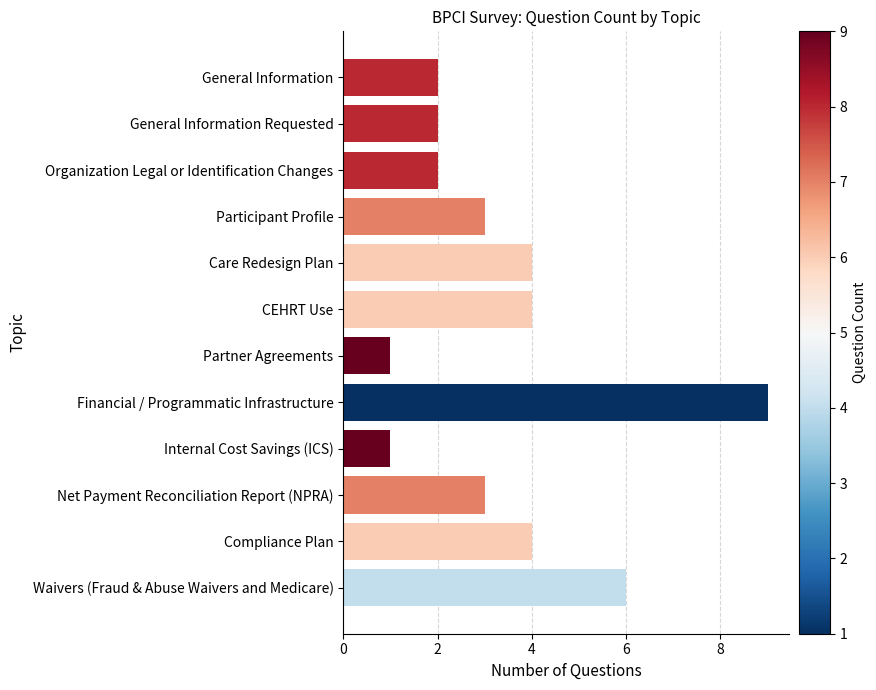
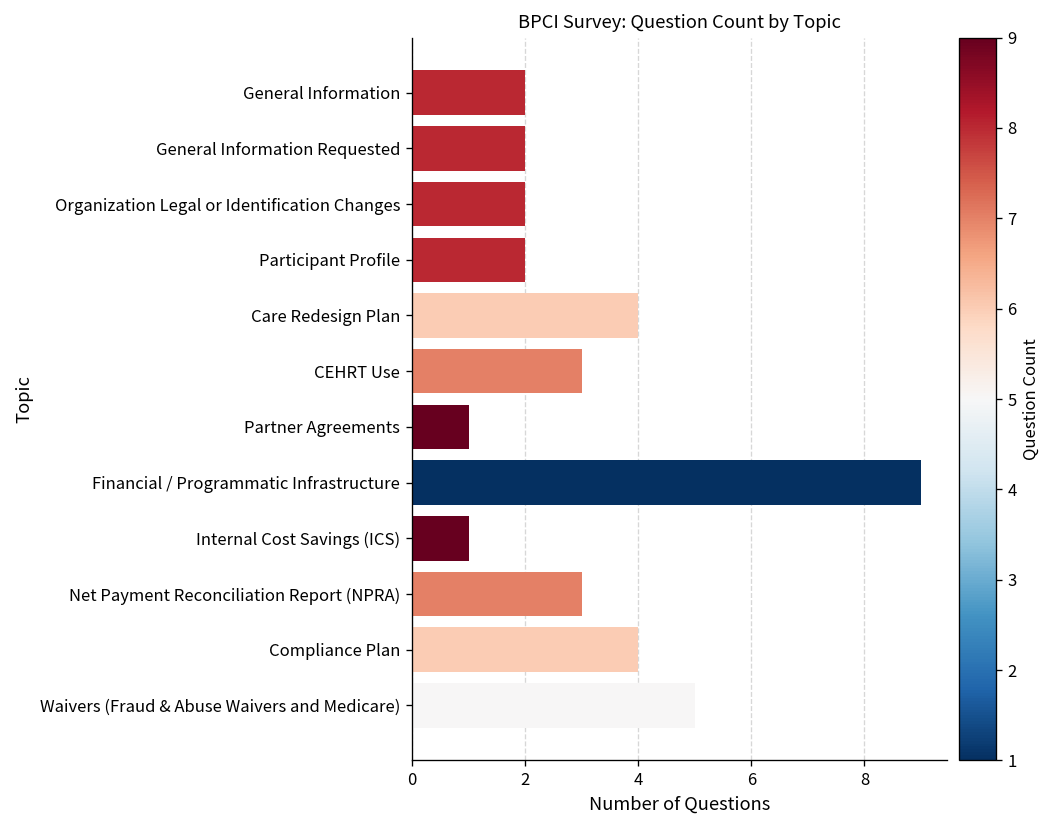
  {
    "General Information": 2,
    "General Information Requested": 2,
    "Organization Legal or Identification Changes": 2,
-   "Participant Profile": 3,
+   "Participant Profile": 2,
    "Care Redesign Plan": 4,
-   "CEHRT Use": 4,
+   "CEHRT Use": 3,
    "Partner Agreements": 1,
    "Financial / Programmatic Infrastructure": 9,
    "Internal Cost Savings (ICS)": 1,
    "Net Payment Reconciliation Report (NPRA)": 3,
    "Compliance Plan": 4,
-   "Waivers (Fraud & Abuse Waivers and Medicare)": 6
+   "Waivers (Fraud & Abuse Waivers and Medicare)": 5
  }
